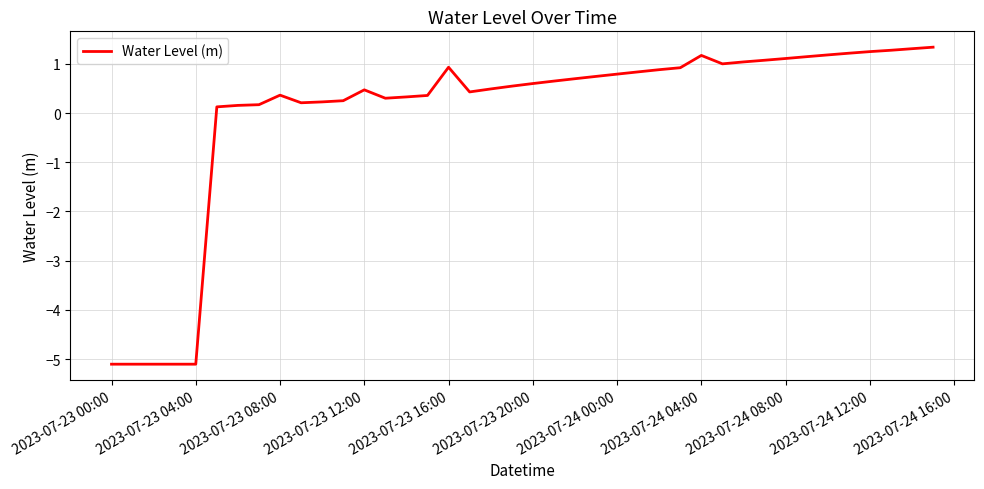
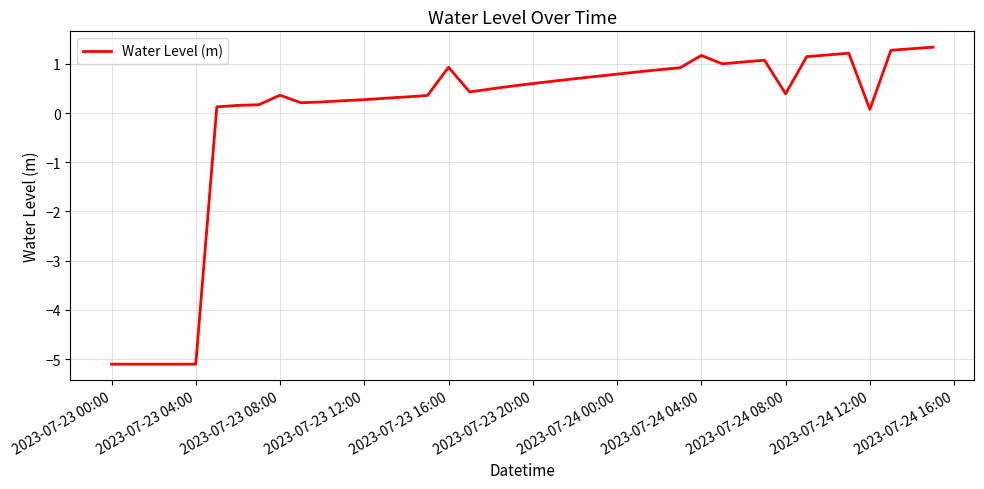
  {
    "2023-07-23 00:00": -5.1,
    "2023-07-23 04:00": -5.1,
    "2023-07-23 08:00": 0.4,
-   "2023-07-23 12:00": 0.5,
+   "2023-07-23 12:00": 0.3,
    "2023-07-23 16:00": 0.9,
    "2023-07-23 20:00": 0.6,
    "2023-07-24 00:00": 0.8,
    "2023-07-24 04:00": 1.2,
-   "2023-07-24 08:00": 1.1,
-   "2023-07-24 12:00": 1.2
+   "2023-07-24 08:00": 0.4,
+   "2023-07-24 12:00": 0.1
  }
